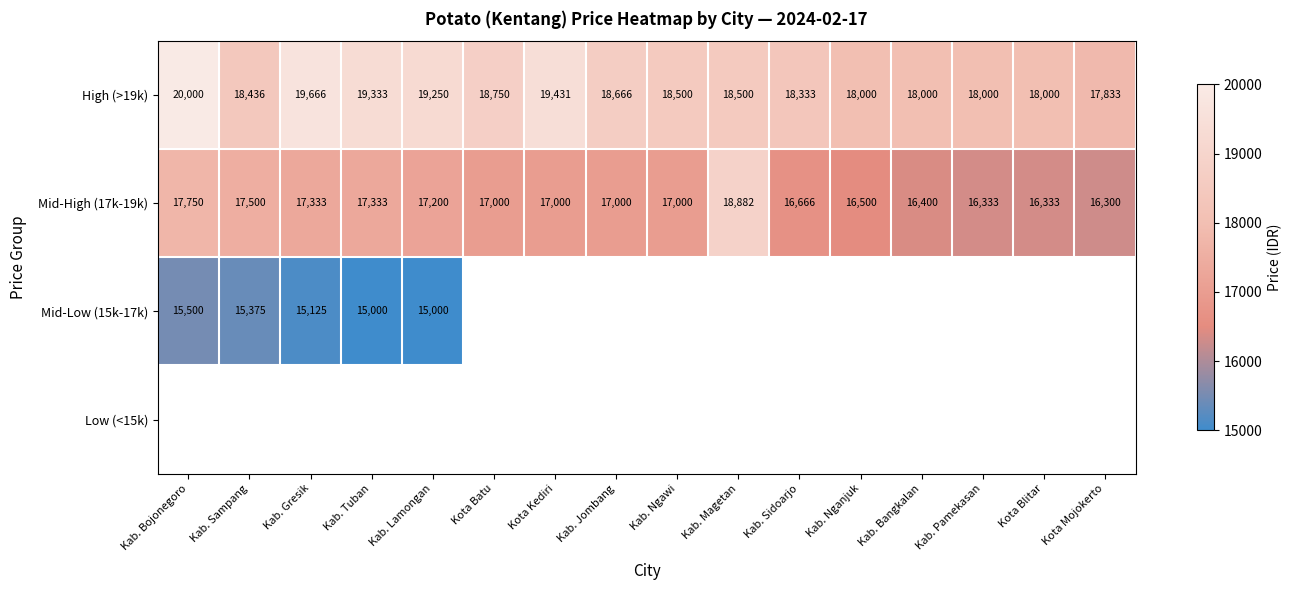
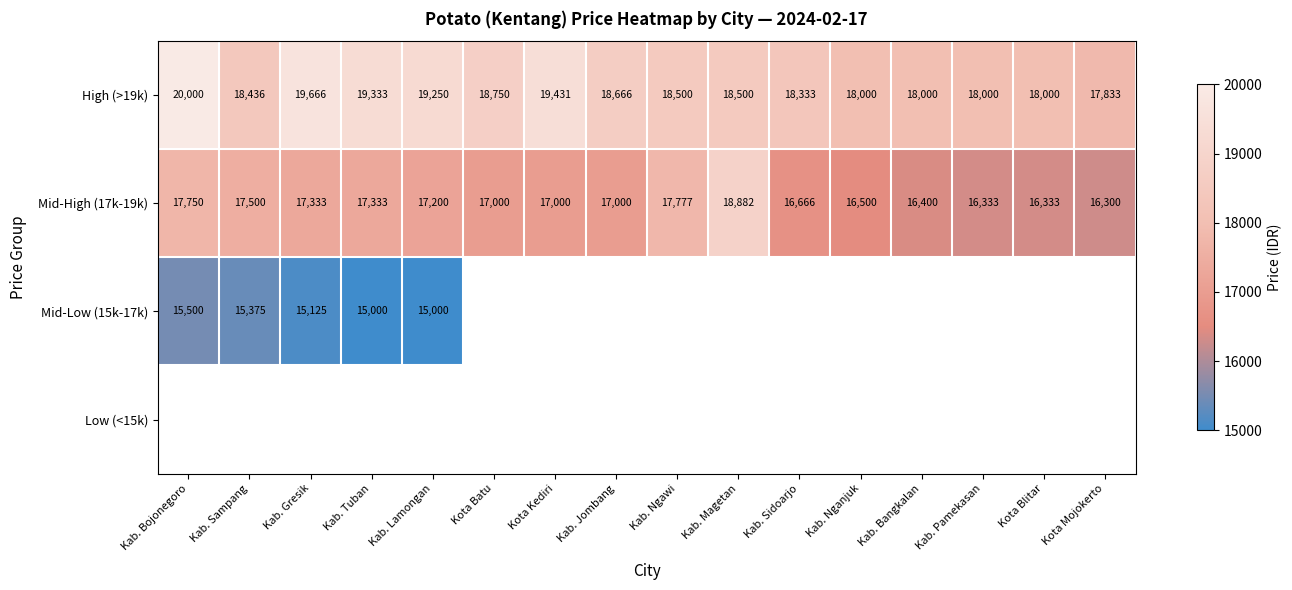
  {
    "High (>19k)": {
      "Kab. Bojonegoro": "20,000",
      "Kab. Sampang": "18,436",
      "Kab. Gresik": "19,666",
      "Kab. Tuban": "19,333",
      "Kab. Lamongan": "19,250",
      "Kota Batu": "18,750",
      "Kota Kediri": "19,431",
      "Kab. Jombang": "18,666",
      "Kab. Ngawi": "18,500",
      "Kab. Magetan": "18,500",
      "Kab. Sidoarjo": "18,333",
      "Kab. Nganjuk": "18,000",
      "Kab. Bangkalan": "18,000",
      "Kab. Pamekasan": "18,000",
      "Kota Blitar": "18,000",
      "Kota Mojokerto": "17,833"
    },
    "Mid-High (17k-19k)": {
      "Kab. Bojonegoro": "17,750",
      "Kab. Sampang": "17,500",
      "Kab. Gresik": "17,333",
      "Kab. Tuban": "17,333",
      "Kab. Lamongan": "17,200",
      "Kota Batu": "17,000",
      "Kota Kediri": "17,000",
      "Kab. Jombang": "17,000",
-     "Kab. Ngawi": "17,000",
+     "Kab. Ngawi": "17,777",
      "Kab. Magetan": "18,882",
      "Kab. Sidoarjo": "16,666",
      "Kab. Nganjuk": "16,500",
      "Kab. Bangkalan": "16,400",
      "Kab. Pamekasan": "16,333",
      "Kota Blitar": "16,333",
      "Kota Mojokerto": "16,300"
    },
    "Mid-Low (15k-17k)": {
      "Kab. Bojonegoro": "15,500",
      "Kab. Sampang": "15,375",
      "Kab. Gresik": "15,125",
      "Kab. Tuban": "15,000",
      "Kab. Lamongan": "15,000"
    }
  }
